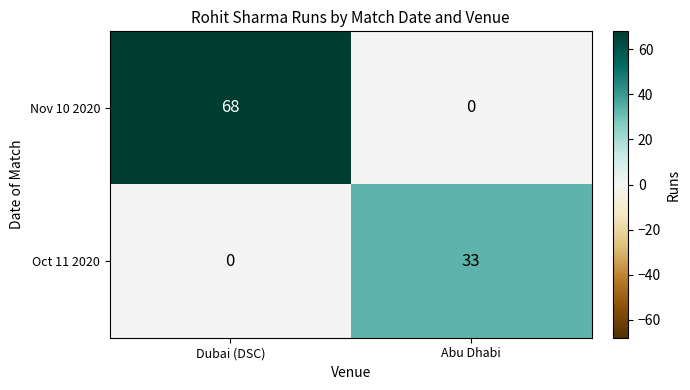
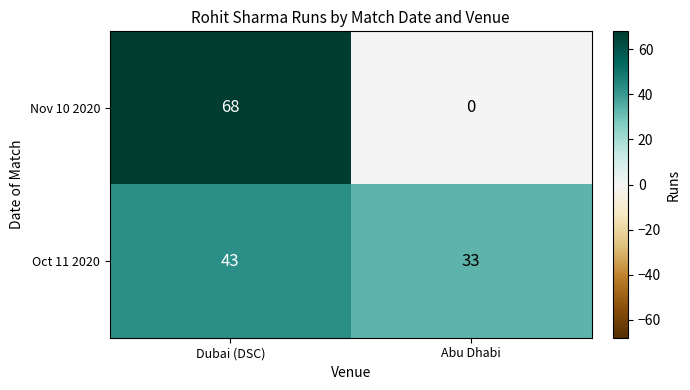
  {
    "Nov 10 2020": {
      "Dubai (DSC)": 68,
      "Abu Dhabi": 0
    },
    "Oct 11 2020": {
-     "Dubai (DSC)": 0,
+     "Dubai (DSC)": 43,
      "Abu Dhabi": 33
    }
  }
